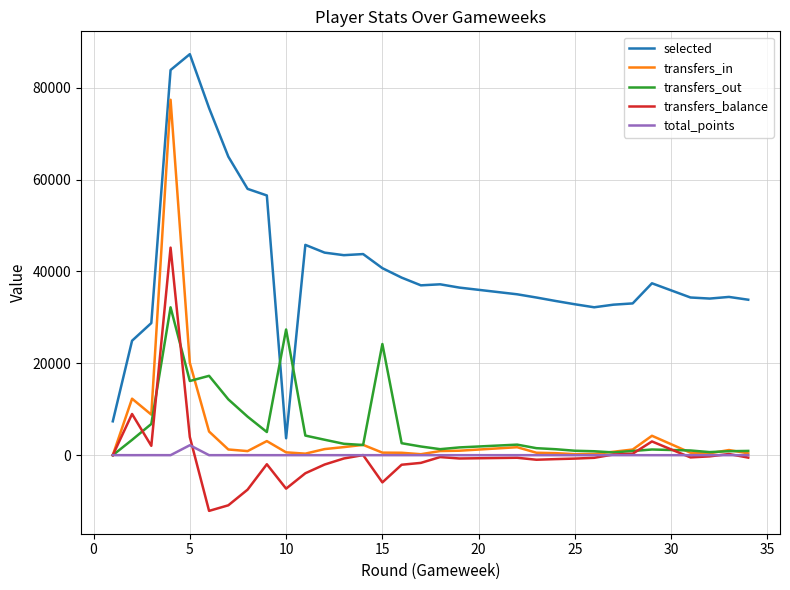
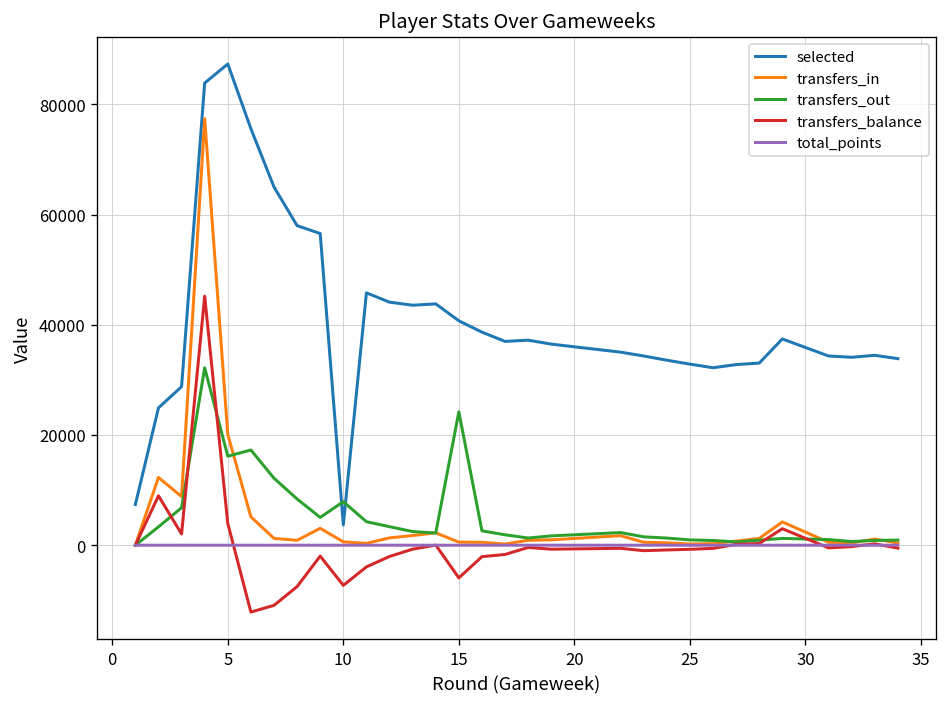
  {
    "selected": {
      "5": 87000,
      "10": 4000,
      "15": 41000,
      "25": 33000
    },
    "transfers_in": {
      "5": 20000,
      "10": 1000,
      "15": 1000
    },
    "transfers_out": {
      "5": 16000,
-     "10": 27000,
+     "10": 8000,
      "15": 24000,
      "25": 1000
    },
    "transfers_balance": {
      "5": 4000,
      "10": -7000,
      "15": -6000,
      "25": -1000
    },
    "total_points": {
-     "5": 2000,
+     "5": 0,
      "10": 0,
      "15": 0
    }
  }
